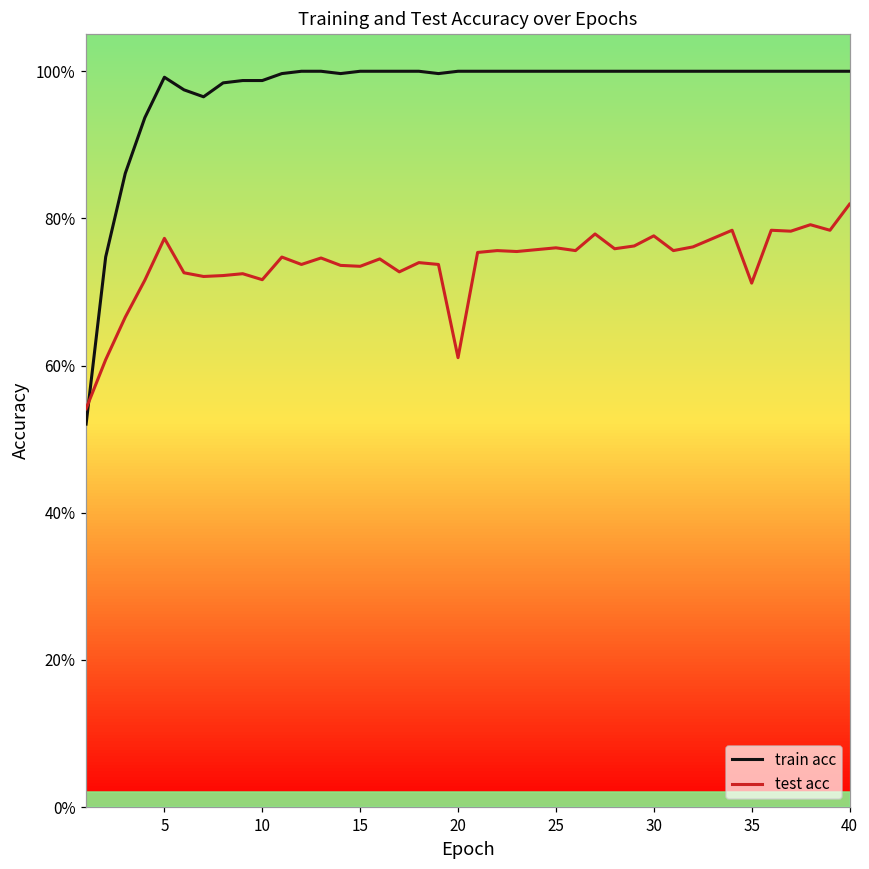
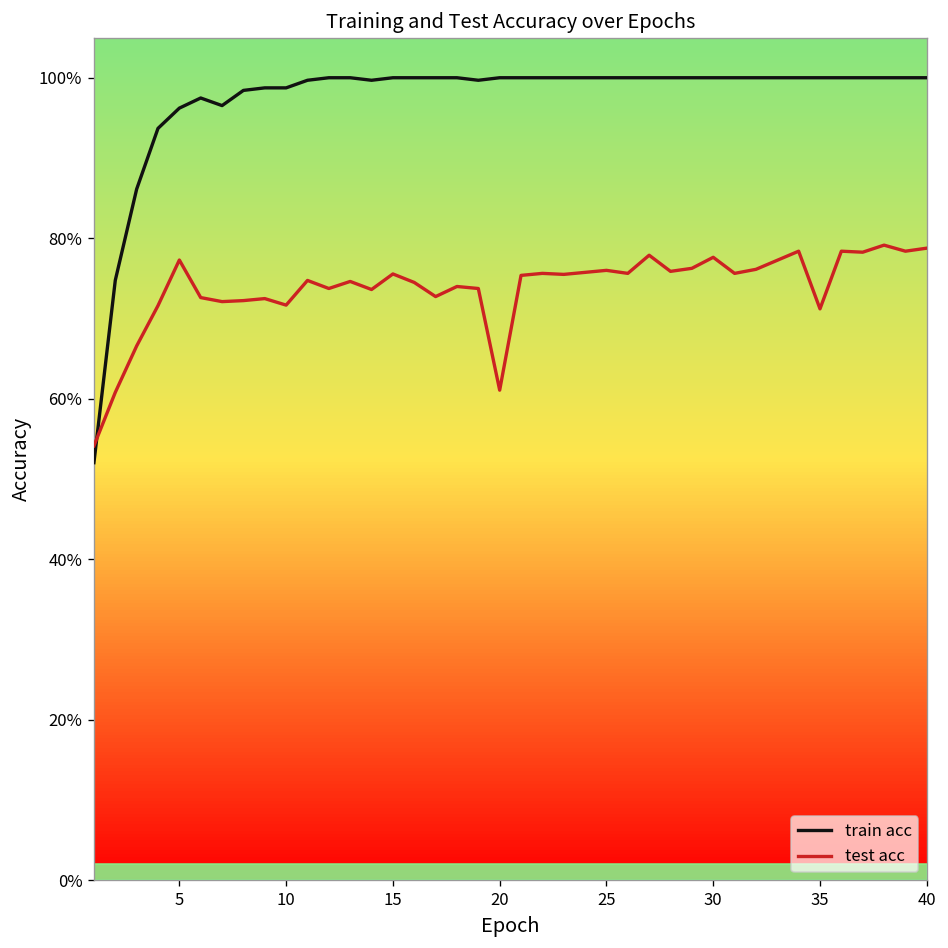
  {
    "train acc": {
-     "5": "99%",
+     "5": "96%",
      "10": "99%",
      "15": "100%",
      "20": "100%",
      "25": "100%",
      "30": "100%",
      "35": "100%",
      "40": "100%"
    },
    "test acc": {
      "5": "77%",
      "10": "72%",
-     "15": "73%",
+     "15": "76%",
      "20": "61%",
      "25": "76%",
      "30": "78%",
      "35": "71%",
-     "40": "82%"
+     "40": "79%"
    }
  }
